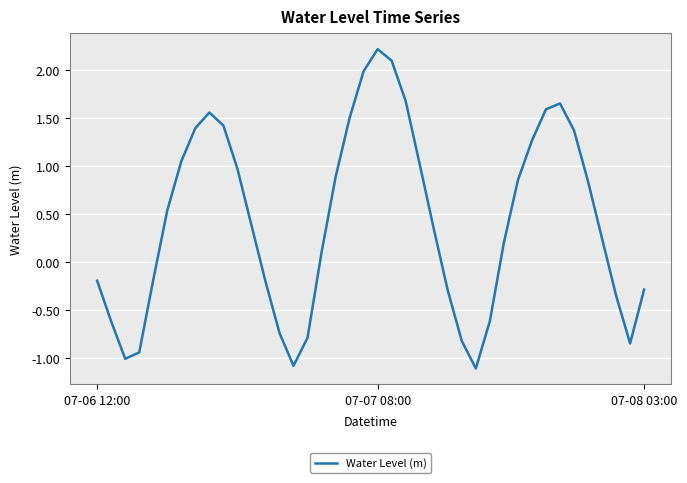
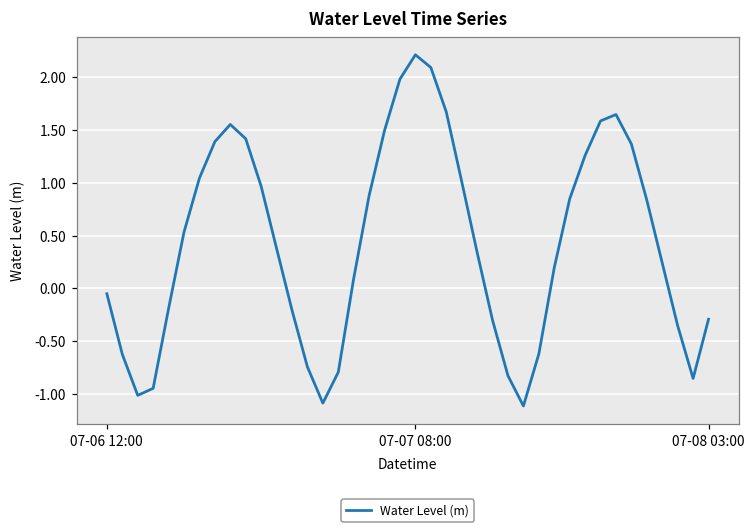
  {
-   "07-06 12:00": -0.2,
+   "07-06 12:00": 0.0,
    "07-07 08:00": 2.2,
    "07-08 03:00": -0.3
  }
